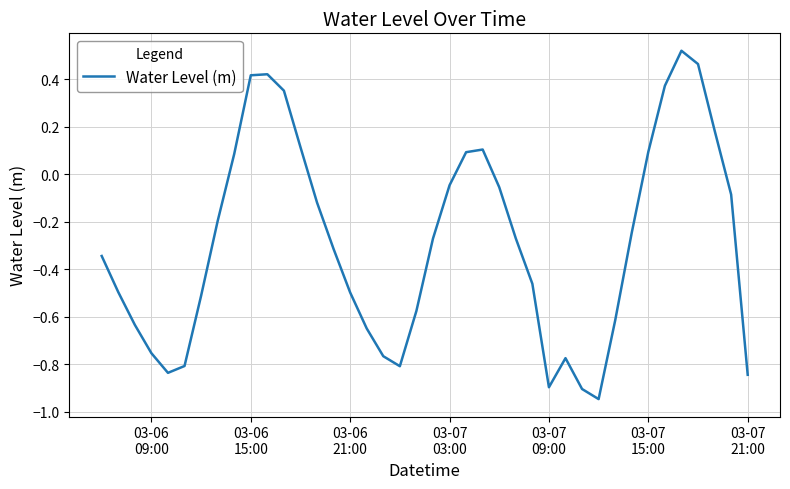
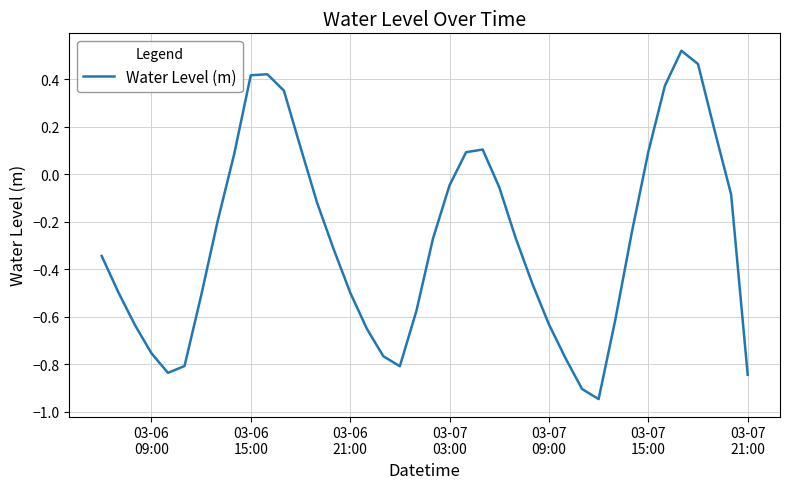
  {
    "03-06 09:00": -0.75,
    "03-06 15:00": 0.42,
    "03-06 21:00": -0.50,
    "03-07 03:00": -0.05,
-   "03-07 09:00": -0.90,
+   "03-07 09:00": -0.63,
    "03-07 15:00": 0.09,
    "03-07 21:00": -0.85
  }
